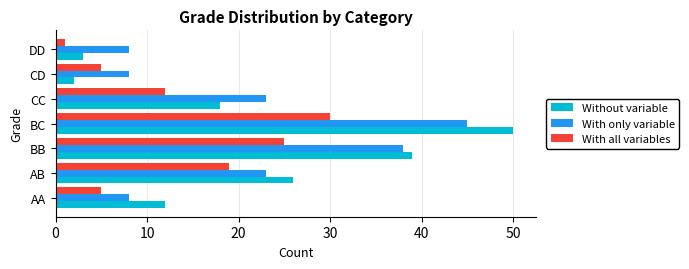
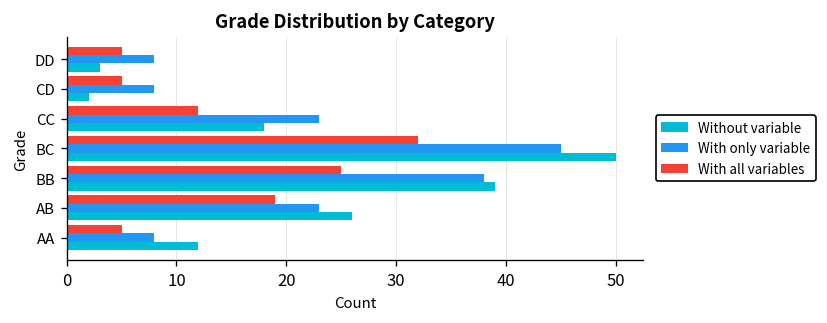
  {
    "With all variables": {
-     "DD": 1,
+     "DD": 5,
      "CD": 5,
      "CC": 12,
-     "BC": 30,
+     "BC": 32,
      "BB": 25,
      "AB": 19,
      "AA": 5
    }
  }
